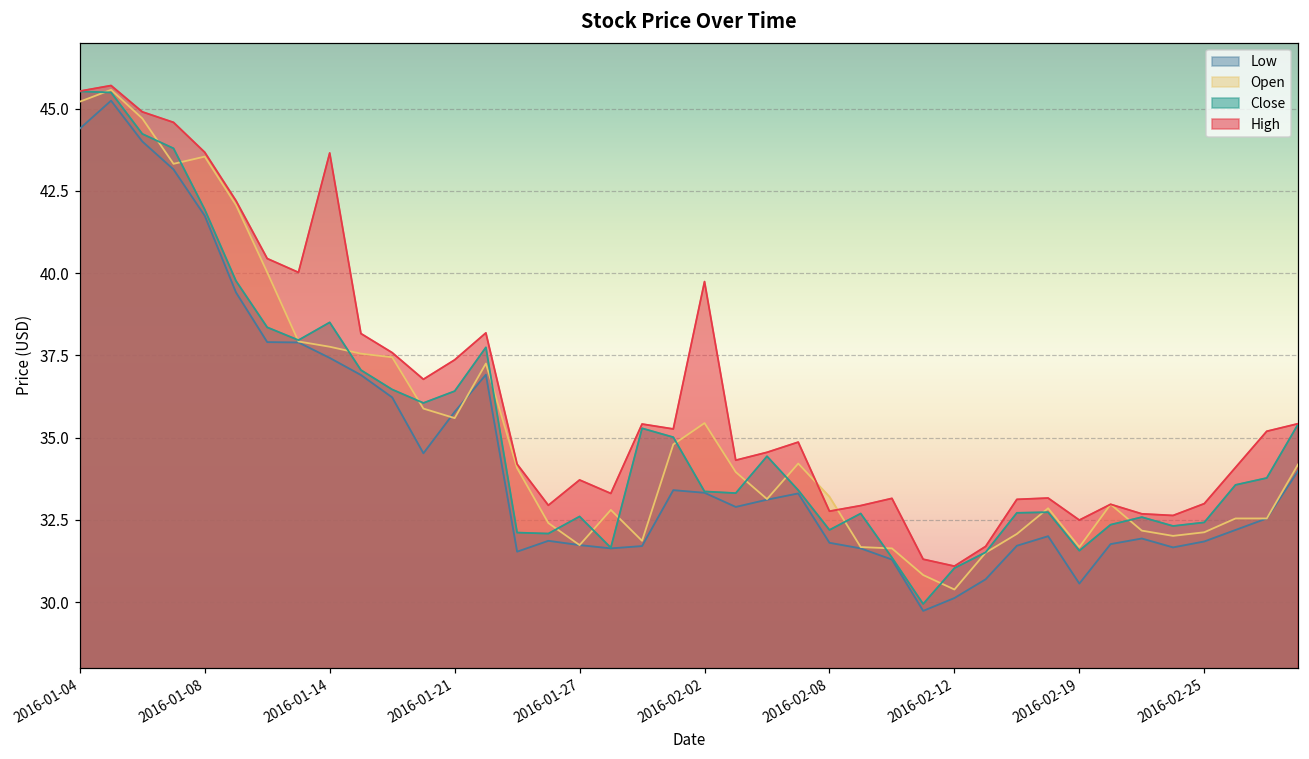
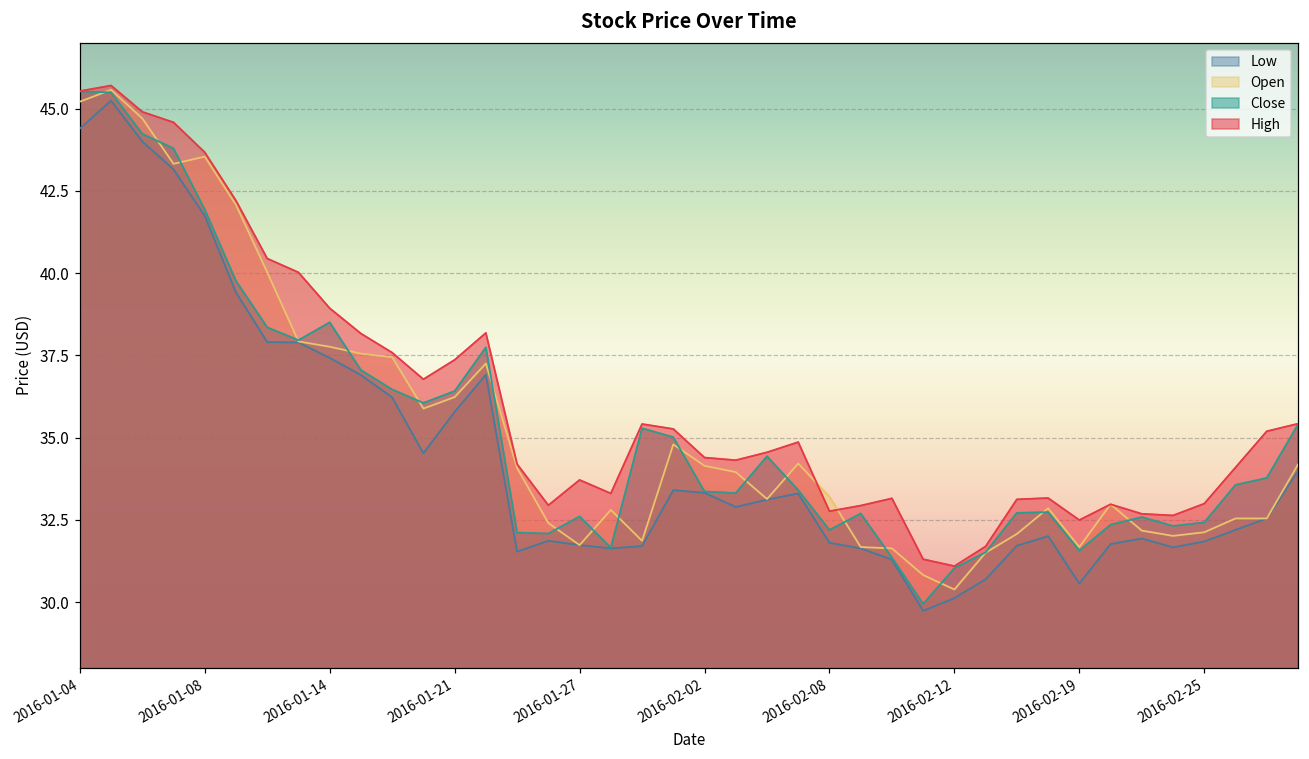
  {
    "Open": {
      "2016-01-04": 45.2,
      "2016-01-08": 43.5,
      "2016-01-14": 37.8,
-     "2016-01-21": 35.6,
-     "2016-02-02": 35.4,
+     "2016-01-21": 36.2,
+     "2016-02-02": 34.1,
      "2016-02-08": 33.2,
      "2016-02-12": 30.4,
      "2016-02-19": 31.7,
      "2016-02-25": 32.1
    },
    "High": {
      "2016-01-08": 43.7,
-     "2016-01-14": 43.7,
+     "2016-01-14": 38.9,
      "2016-01-21": 37.4,
      "2016-01-27": 33.7,
-     "2016-02-02": 39.7,
+     "2016-02-02": 34.4,
      "2016-02-08": 32.8,
      "2016-02-19": 32.5,
      "2016-02-25": 33.0
    }
  }
